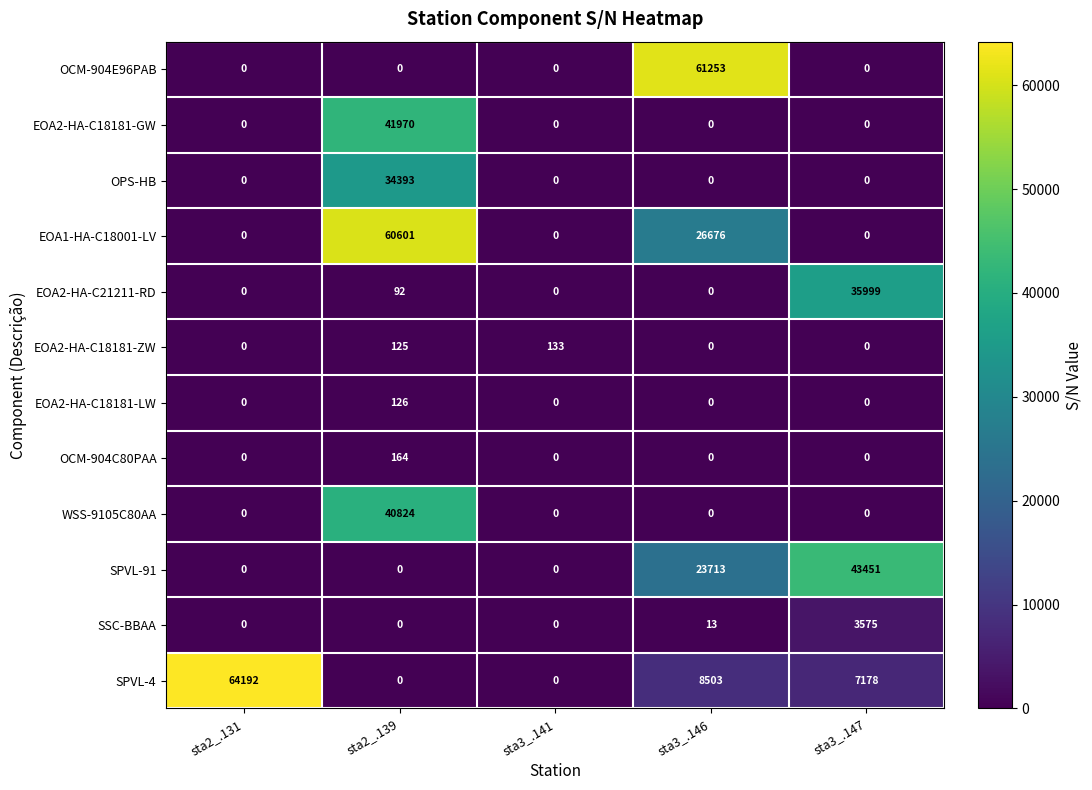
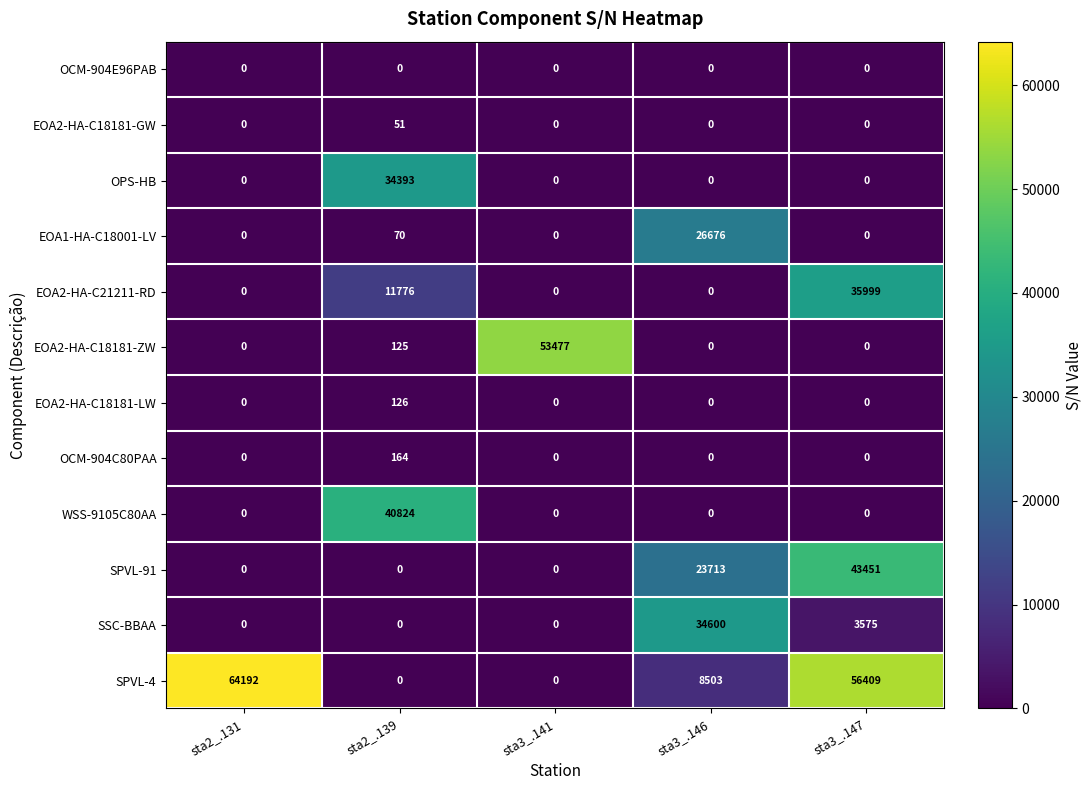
  {
    "OCM-904E96PAB": {
      "sta2_.131": 0,
      "sta2_.139": 0,
      "sta3_.141": 0,
-     "sta3_.146": 61253,
+     "sta3_.146": 0,
      "sta3_.147": 0
    },
    "EOA2-HA-C18181-GW": {
      "sta2_.131": 0,
-     "sta2_.139": 41970,
+     "sta2_.139": 51,
      "sta3_.141": 0,
      "sta3_.146": 0,
      "sta3_.147": 0
    },
    "OPS-HB": {
      "sta2_.131": 0,
      "sta2_.139": 34393,
      "sta3_.141": 0,
      "sta3_.146": 0,
      "sta3_.147": 0
    },
    "EOA1-HA-C18001-LV": {
      "sta2_.131": 0,
-     "sta2_.139": 60601,
+     "sta2_.139": 70,
      "sta3_.141": 0,
      "sta3_.146": 26676,
      "sta3_.147": 0
    },
    "EOA2-HA-C21211-RD": {
      "sta2_.131": 0,
-     "sta2_.139": 92,
+     "sta2_.139": 11776,
      "sta3_.141": 0,
      "sta3_.146": 0,
      "sta3_.147": 35999
    },
    "EOA2-HA-C18181-ZW": {
      "sta2_.131": 0,
      "sta2_.139": 125,
-     "sta3_.141": 133,
+     "sta3_.141": 53477,
      "sta3_.146": 0,
      "sta3_.147": 0
    },
    "EOA2-HA-C18181-LW": {
      "sta2_.131": 0,
      "sta2_.139": 126,
      "sta3_.141": 0,
      "sta3_.146": 0,
      "sta3_.147": 0
    },
    "OCM-904C80PAA": {
      "sta2_.131": 0,
      "sta2_.139": 164,
      "sta3_.141": 0,
      "sta3_.146": 0,
      "sta3_.147": 0
    },
    "WSS-9105C80AA": {
      "sta2_.131": 0,
      "sta2_.139": 40824,
      "sta3_.141": 0,
      "sta3_.146": 0,
      "sta3_.147": 0
    },
    "SPVL-91": {
      "sta2_.131": 0,
      "sta2_.139": 0,
      "sta3_.141": 0,
      "sta3_.146": 23713,
      "sta3_.147": 43451
    },
    "SSC-BBAA": {
      "sta2_.131": 0,
      "sta2_.139": 0,
      "sta3_.141": 0,
-     "sta3_.146": 13,
+     "sta3_.146": 34600,
      "sta3_.147": 3575
    },
    "SPVL-4": {
      "sta2_.131": 64192,
      "sta2_.139": 0,
      "sta3_.141": 0,
      "sta3_.146": 8503,
-     "sta3_.147": 7178
+     "sta3_.147": 56409
    }
  }
